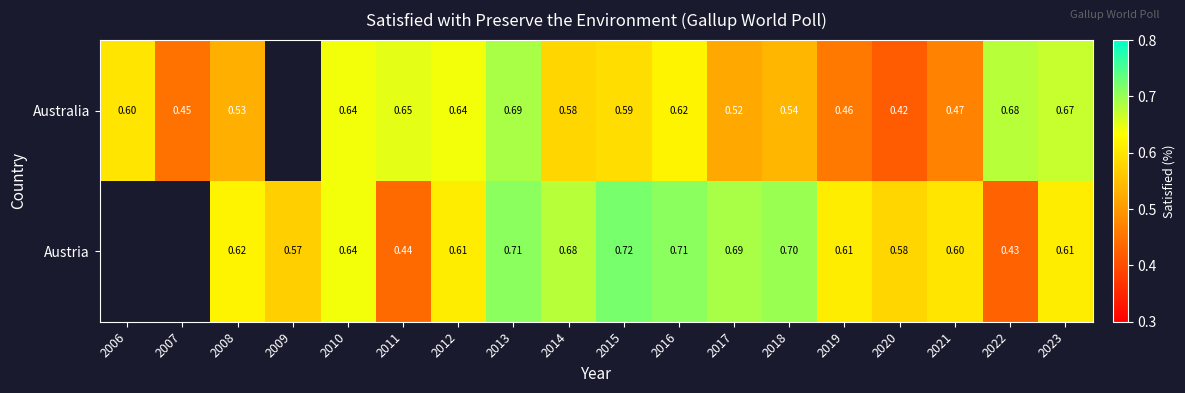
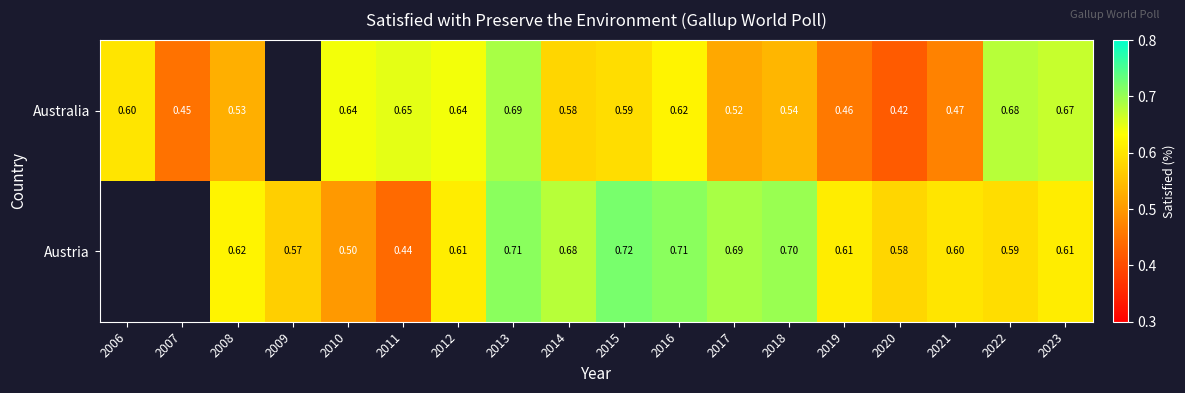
  {
    "Australia": {
      "2006": 0.60,
      "2007": 0.45,
      "2008": 0.53,
      "2010": 0.64,
      "2011": 0.65,
      "2012": 0.64,
      "2013": 0.69,
      "2014": 0.58,
      "2015": 0.59,
      "2016": 0.62,
      "2017": 0.52,
      "2018": 0.54,
      "2019": 0.46,
      "2020": 0.42,
      "2021": 0.47,
      "2022": 0.68,
      "2023": 0.67
    },
    "Austria": {
      "2008": 0.62,
      "2009": 0.57,
-     "2010": 0.64,
+     "2010": 0.50,
      "2011": 0.44,
      "2012": 0.61,
      "2013": 0.71,
      "2014": 0.68,
      "2015": 0.72,
      "2016": 0.71,
      "2017": 0.69,
      "2018": 0.70,
      "2019": 0.61,
      "2020": 0.58,
      "2021": 0.60,
-     "2022": 0.43,
+     "2022": 0.59,
      "2023": 0.61
    }
  }
